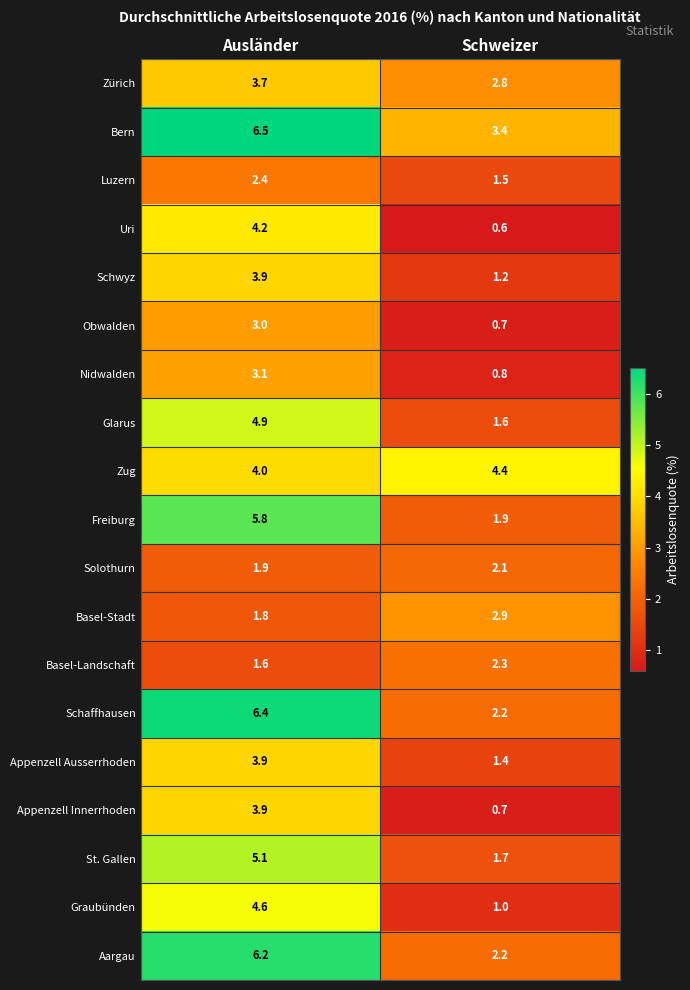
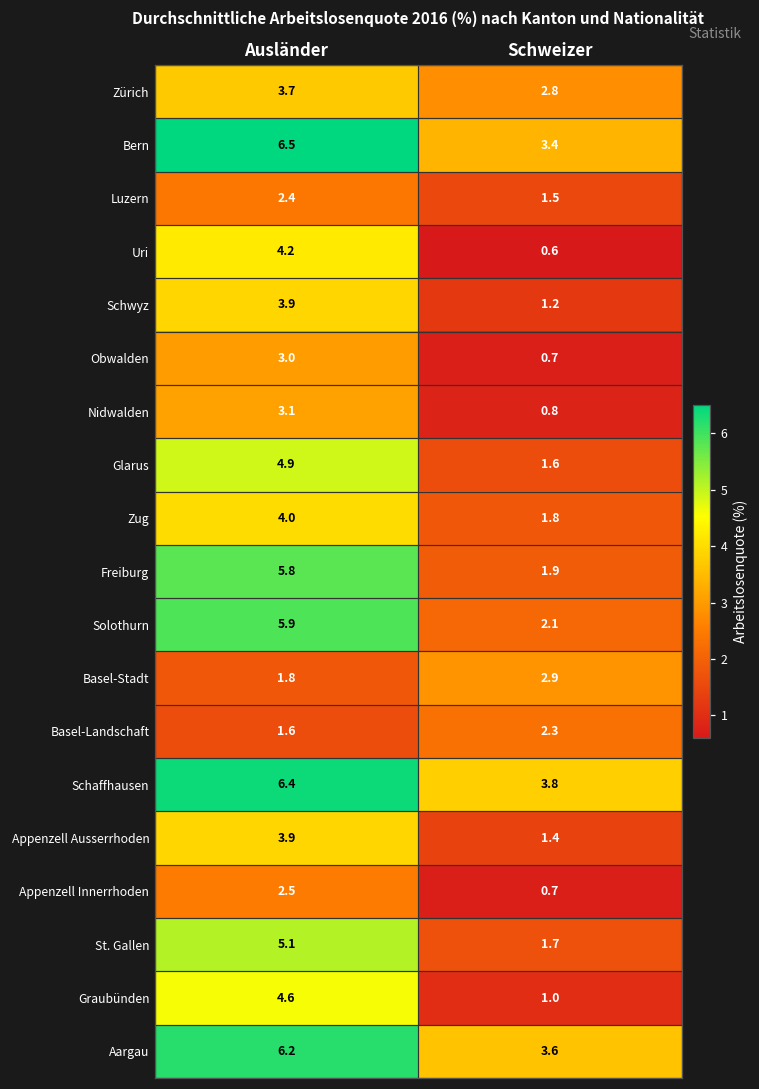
  {
    "Zürich": {
      "Ausländer": 3.7,
      "Schweizer": 2.8
    },
    "Bern": {
      "Ausländer": 6.5,
      "Schweizer": 3.4
    },
    "Luzern": {
      "Ausländer": 2.4,
      "Schweizer": 1.5
    },
    "Uri": {
      "Ausländer": 4.2,
      "Schweizer": 0.6
    },
    "Schwyz": {
      "Ausländer": 3.9,
      "Schweizer": 1.2
    },
    "Obwalden": {
      "Ausländer": 3.0,
      "Schweizer": 0.7
    },
    "Nidwalden": {
      "Ausländer": 3.1,
      "Schweizer": 0.8
    },
    "Glarus": {
      "Ausländer": 4.9,
      "Schweizer": 1.6
    },
    "Zug": {
      "Ausländer": 4.0,
-     "Schweizer": 4.4
+     "Schweizer": 1.8
    },
    "Freiburg": {
      "Ausländer": 5.8,
      "Schweizer": 1.9
    },
    "Solothurn": {
-     "Ausländer": 1.9,
+     "Ausländer": 5.9,
      "Schweizer": 2.1
    },
    "Basel-Stadt": {
      "Ausländer": 1.8,
      "Schweizer": 2.9
    },
    "Basel-Landschaft": {
      "Ausländer": 1.6,
      "Schweizer": 2.3
    },
    "Schaffhausen": {
      "Ausländer": 6.4,
-     "Schweizer": 2.2
+     "Schweizer": 3.8
    },
    "Appenzell Ausserrhoden": {
      "Ausländer": 3.9,
      "Schweizer": 1.4
    },
    "Appenzell Innerrhoden": {
-     "Ausländer": 3.9,
+     "Ausländer": 2.5,
      "Schweizer": 0.7
    },
    "St. Gallen": {
      "Ausländer": 5.1,
      "Schweizer": 1.7
    },
    "Graubünden": {
      "Ausländer": 4.6,
      "Schweizer": 1.0
    },
    "Aargau": {
      "Ausländer": 6.2,
-     "Schweizer": 2.2
+     "Schweizer": 3.6
    }
  }
